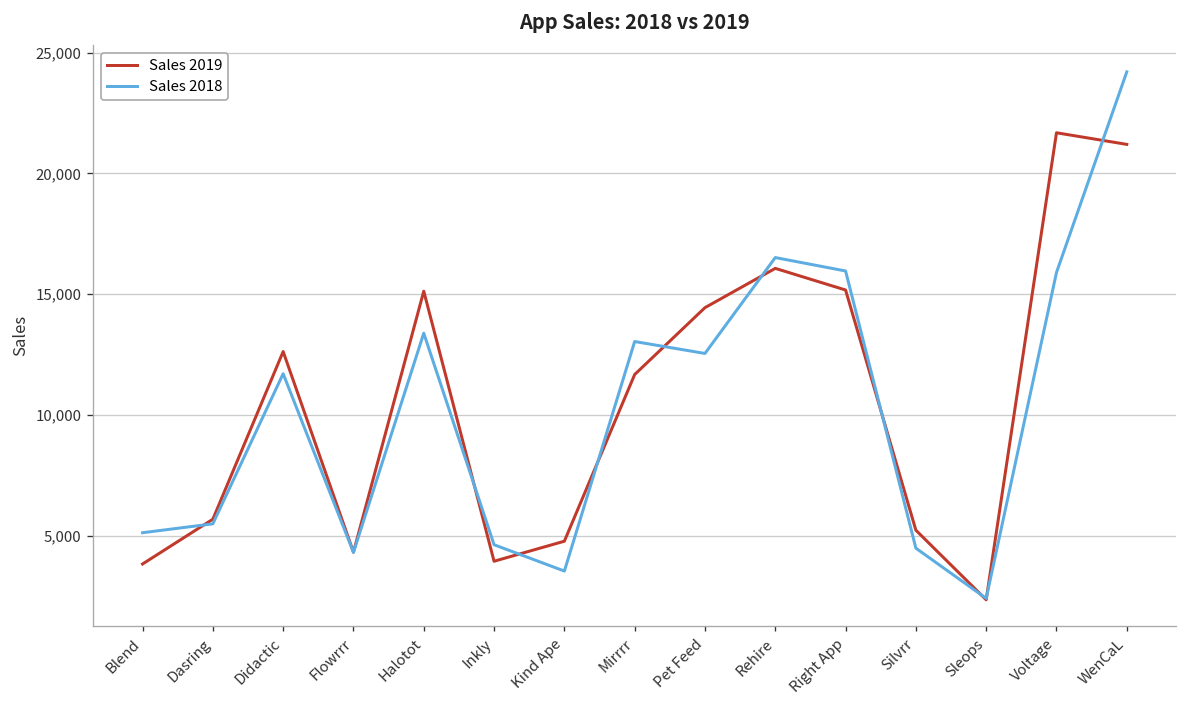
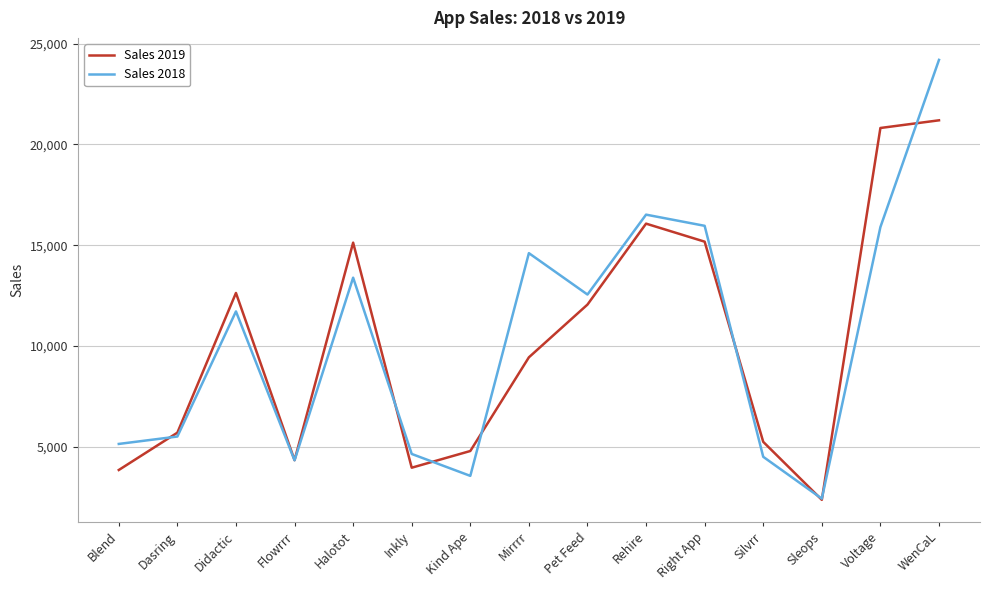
  {
    "Sales 2019": {
      "Blend": "3,800",
      "Dasring": "5,700",
      "Didactic": "12,600",
      "Halotot": "15,100",
      "Inkly": "4,000",
      "Kind Ape": "4,800",
-     "Mirrrr": "11,700",
-     "Pet Feed": "14,400",
+     "Mirrrr": "9,400",
+     "Pet Feed": "12,100",
      "Rehire": "16,100",
      "Right App": "15,200",
      "Silvrr": "5,200",
-     "Voltage": "21,700",
+     "Voltage": "20,800",
      "WenCaL": "21,200"
    },
    "Sales 2018": {
      "Blend": "5,100",
      "Dasring": "5,500",
      "Didactic": "11,700",
      "Halotot": "13,400",
      "Inkly": "4,600",
      "Kind Ape": "3,500",
-     "Mirrrr": "13,000",
+     "Mirrrr": "14,600",
      "Pet Feed": "12,600",
      "Rehire": "16,500",
      "Right App": "16,000",
      "Silvrr": "4,500",
      "Voltage": "15,900",
      "WenCaL": "24,200"
    }
  }
